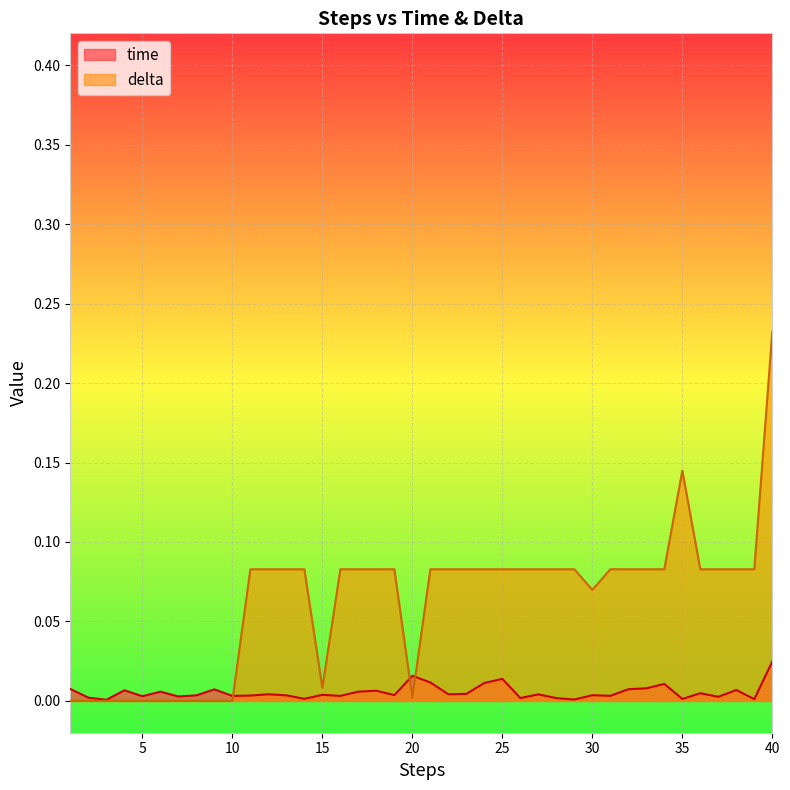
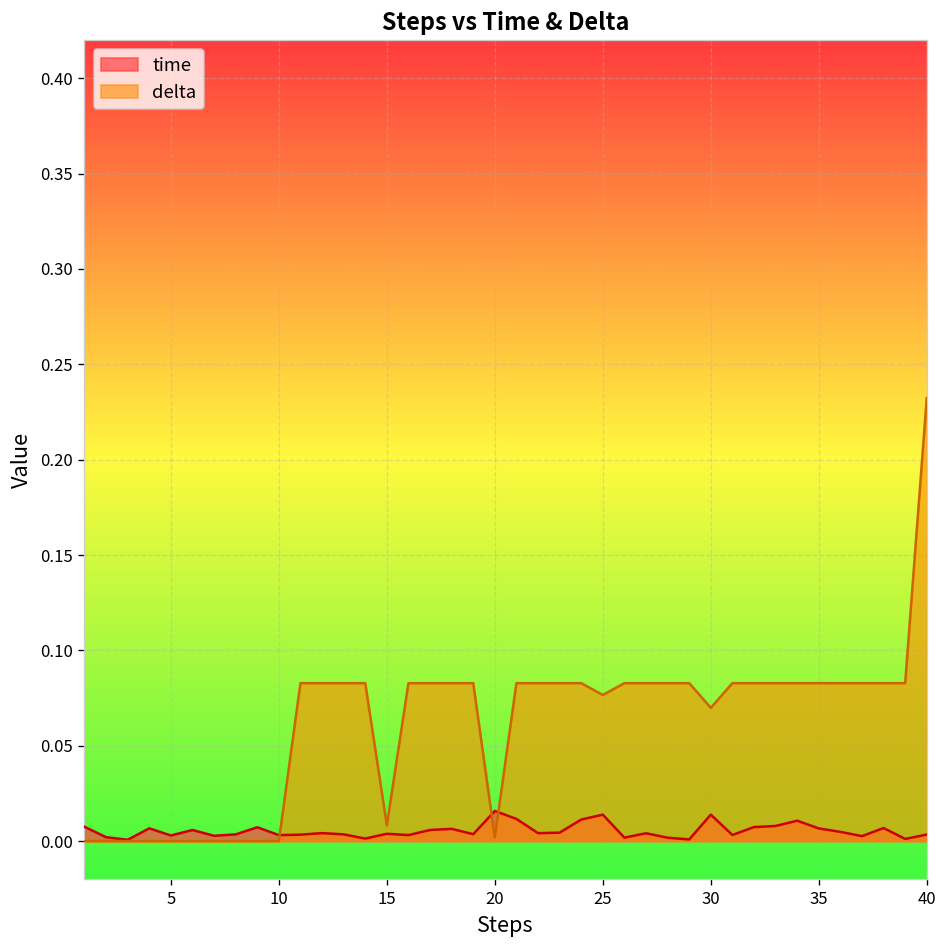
  {
    "time": {
      "5": 0.003,
      "10": 0.003,
      "15": 0.004,
      "20": 0.016,
      "25": 0.014,
-     "30": 0.004,
-     "35": 0.001,
-     "40": 0.025
+     "30": 0.014,
+     "35": 0.007,
+     "40": 0.003
    },
    "delta": {
      "5": 0.000,
      "10": 0.000,
      "15": 0.008,
      "20": 0.002,
-     "25": 0.083,
+     "25": 0.077,
      "30": 0.070,
-     "35": 0.145,
+     "35": 0.083,
      "40": 0.232
    }
  }
